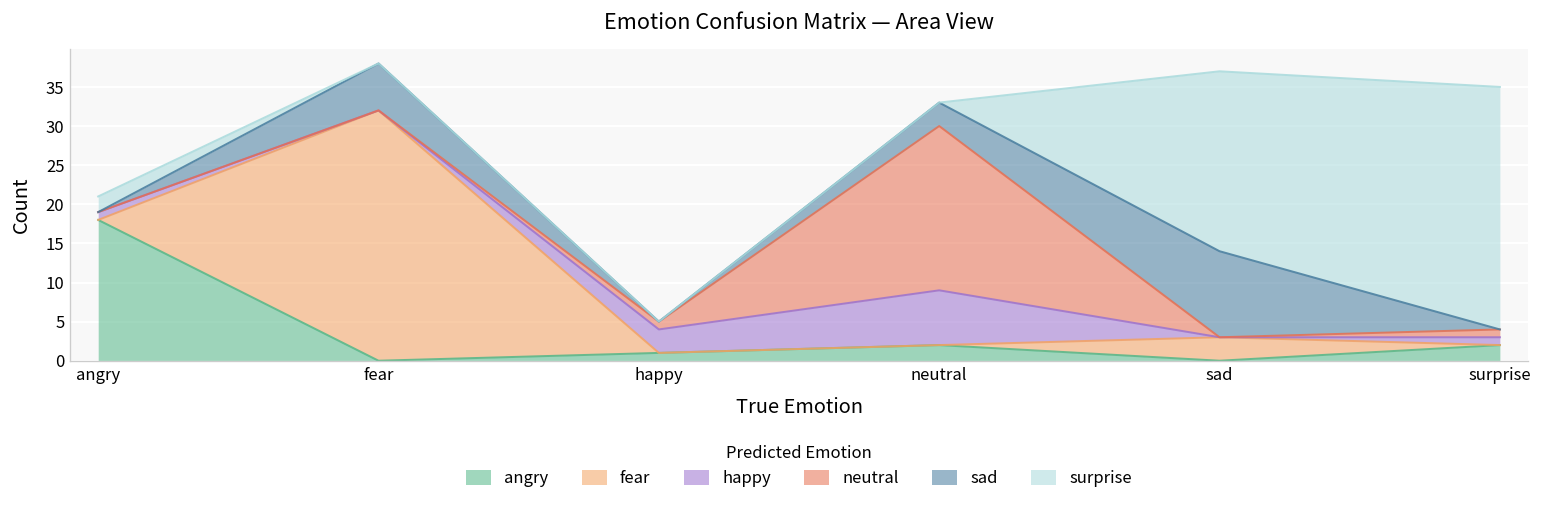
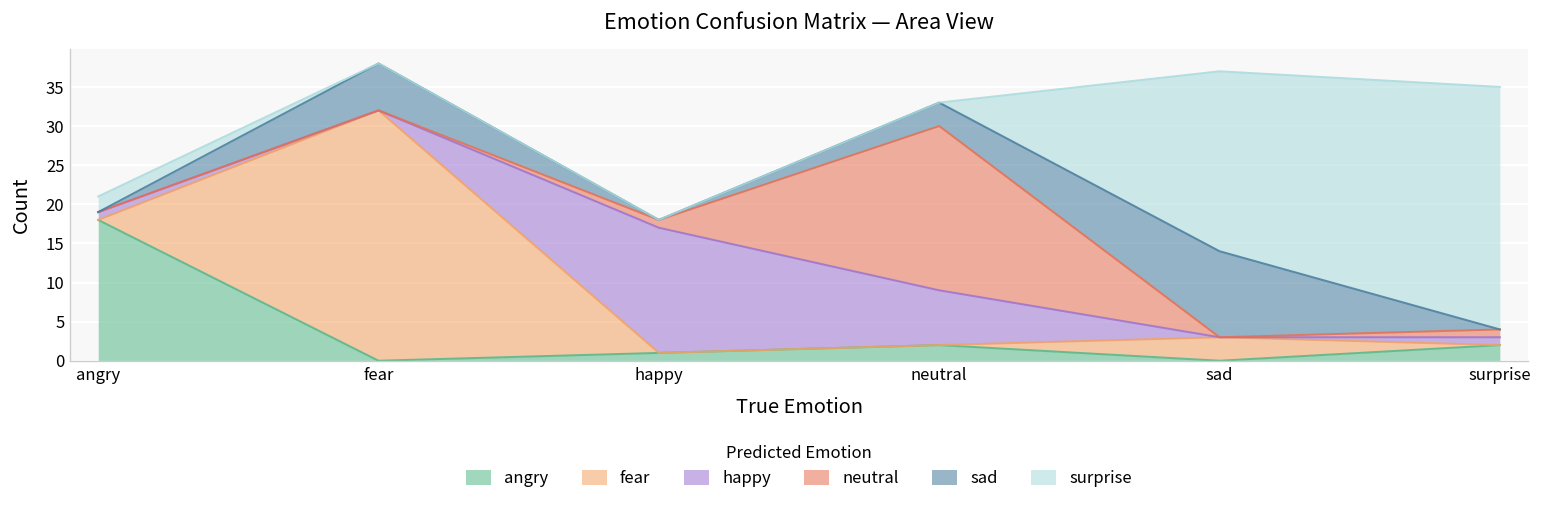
  {
    "happy": {
-     "happy": 3,
+     "happy": 16,
      "neutral": 7,
      "surprise": 1
    },
    "surprise": {
      "angry": 2,
      "sad": 23,
      "surprise": 31
    }
  }
